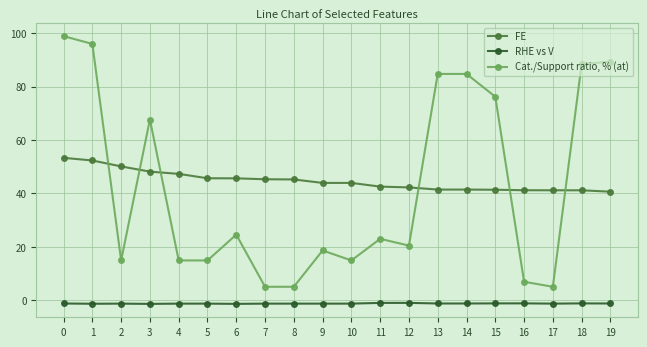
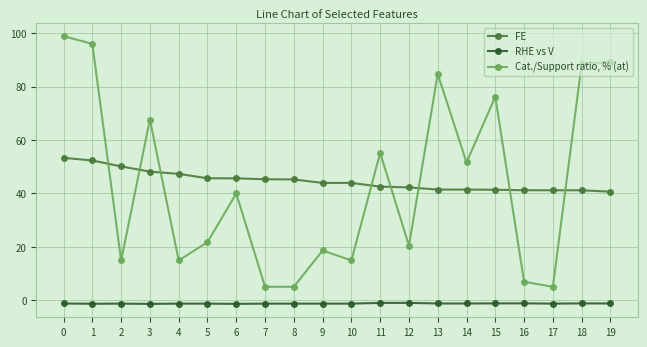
  {
    "Cat./Support ratio, % (at)": {
      "0": 99,
      "1": 96,
      "2": 15,
      "3": 68,
      "4": 15,
-     "5": 15,
-     "6": 25,
+     "5": 22,
+     "6": 40,
      "7": 5,
      "8": 5,
      "9": 19,
      "10": 15,
-     "11": 23,
+     "11": 55,
      "12": 21,
      "13": 85,
-     "14": 85,
+     "14": 52,
      "15": 76,
      "16": 7,
      "17": 5
    }
  }
